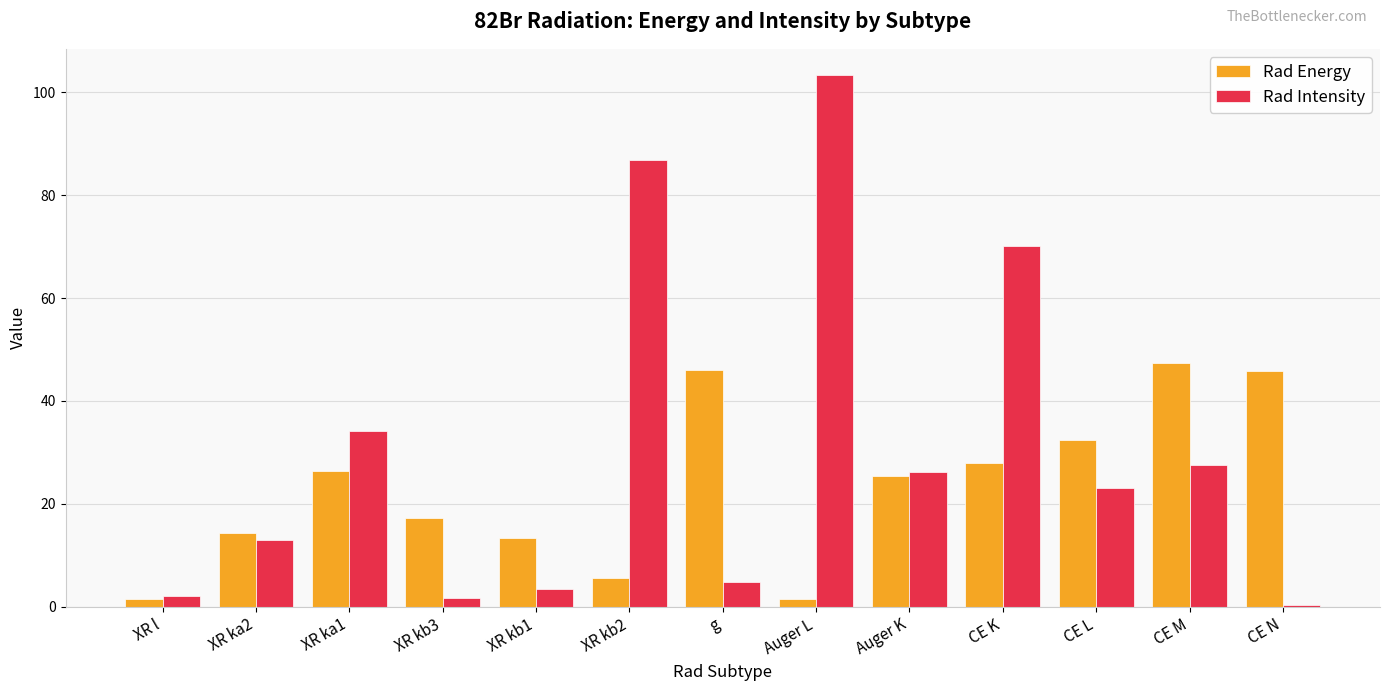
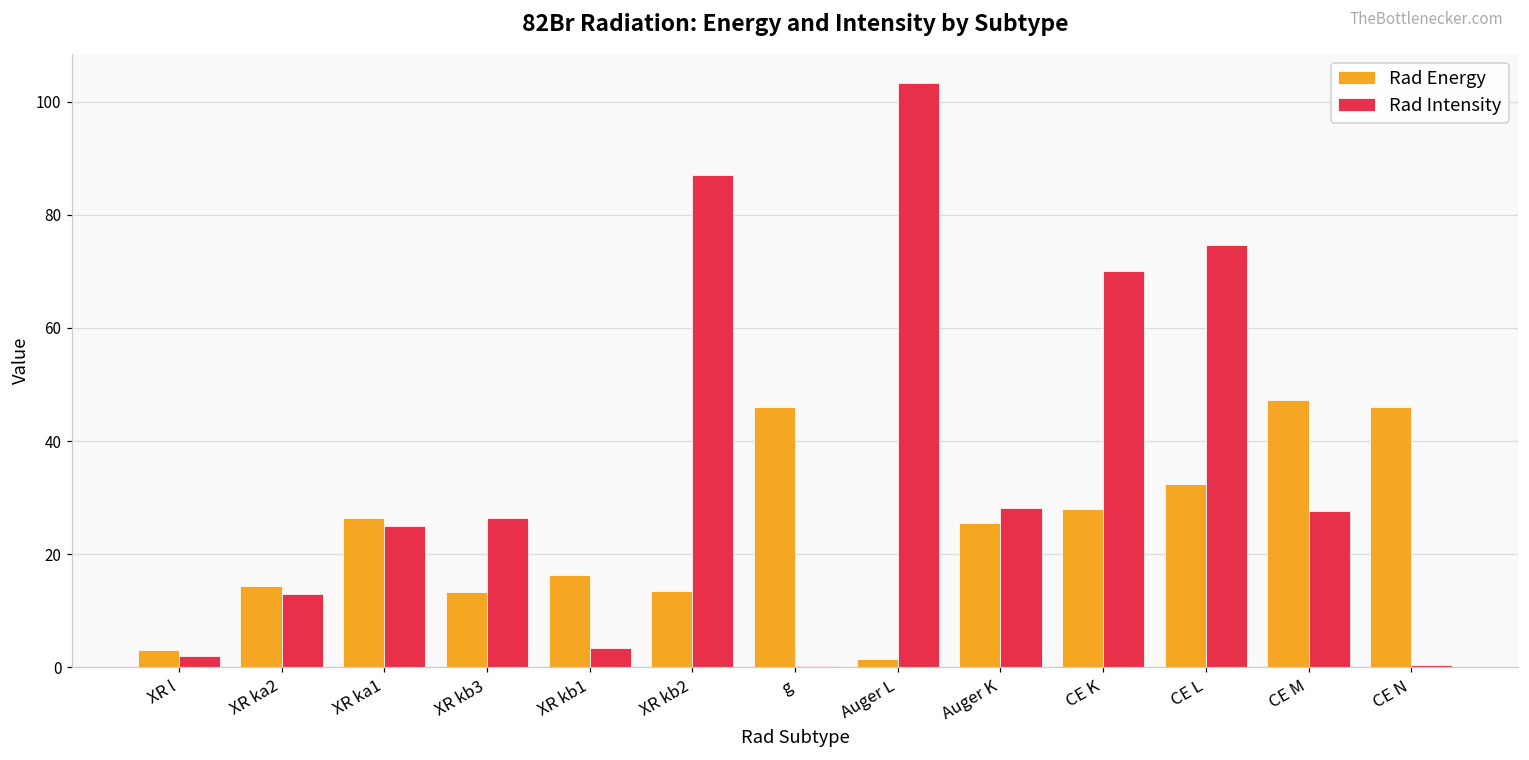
  {
    "Rad Energy": {
-     "XR l": 1,
+     "XR l": 3,
      "XR ka2": 14,
      "XR ka1": 26,
-     "XR kb3": 17,
-     "XR kb1": 13,
-     "XR kb2": 5,
+     "XR kb3": 13,
+     "XR kb1": 16,
+     "XR kb2": 13,
      "g": 46,
      "Auger L": 1,
      "Auger K": 26,
      "CE K": 28,
      "CE L": 32,
      "CE M": 47,
      "CE N": 46
    },
    "Rad Intensity": {
      "XR l": 2,
      "XR ka2": 13,
-     "XR ka1": 34,
-     "XR kb3": 2,
+     "XR ka1": 25,
+     "XR kb3": 26,
      "XR kb1": 3,
      "XR kb2": 87,
-     "g": 5,
+     "g": 0,
      "Auger L": 103,
-     "Auger K": 26,
+     "Auger K": 28,
      "CE K": 70,
-     "CE L": 23,
+     "CE L": 75,
      "CE M": 28
    }
  }
